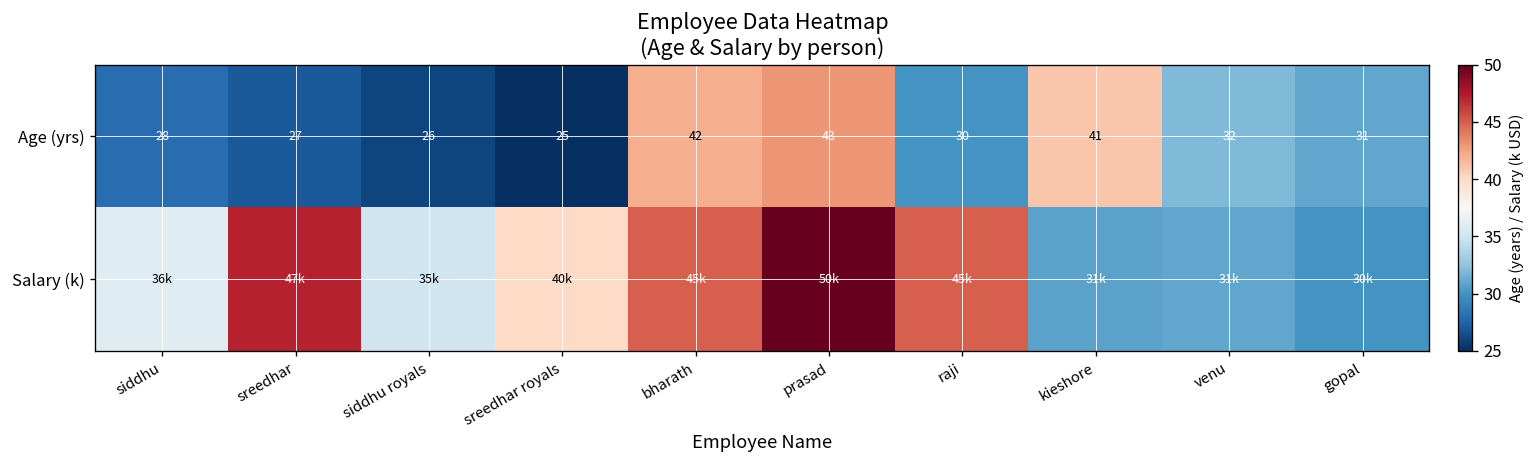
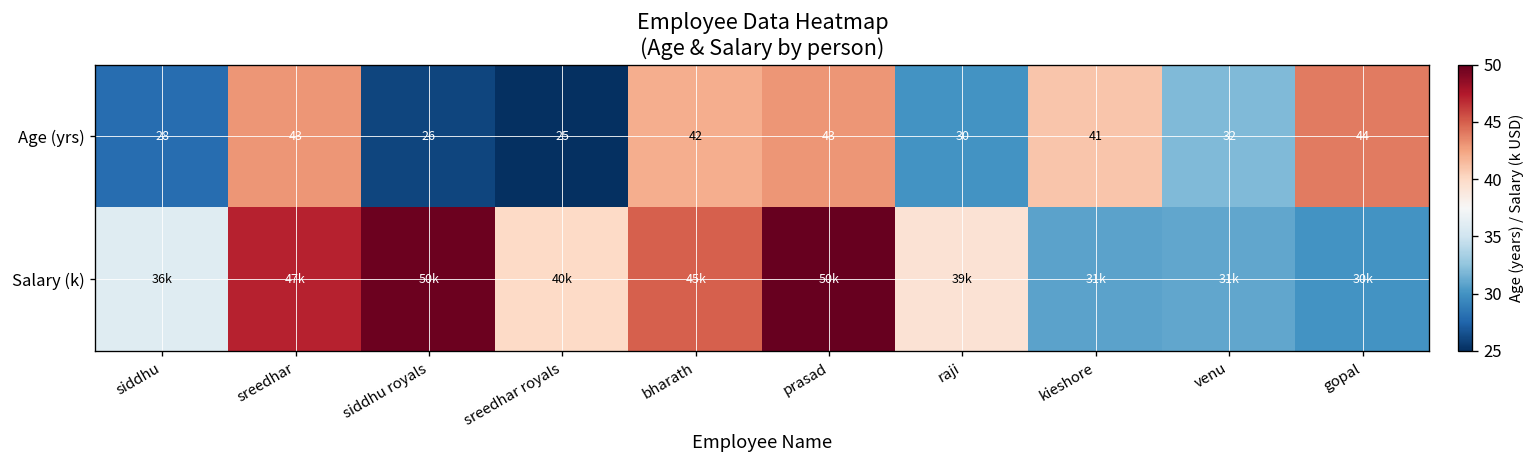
  {
    "Age (yrs)": {
      "siddhu": "28",
-     "sreedhar": "27",
+     "sreedhar": "43",
      "siddhu royals": "26",
      "sreedhar royals": "25",
      "bharath": "42",
      "prasad": "43",
      "raji": "30",
      "kieshore": "41",
      "venu": "32",
-     "gopal": "31"
+     "gopal": "44"
    },
    "Salary (k)": {
      "siddhu": "36k",
      "sreedhar": "47k",
-     "siddhu royals": "35k",
+     "siddhu royals": "50k",
      "sreedhar royals": "40k",
      "bharath": "45k",
      "prasad": "50k",
-     "raji": "45k",
+     "raji": "39k",
      "kieshore": "31k",
      "venu": "31k",
      "gopal": "30k"
    }
  }
